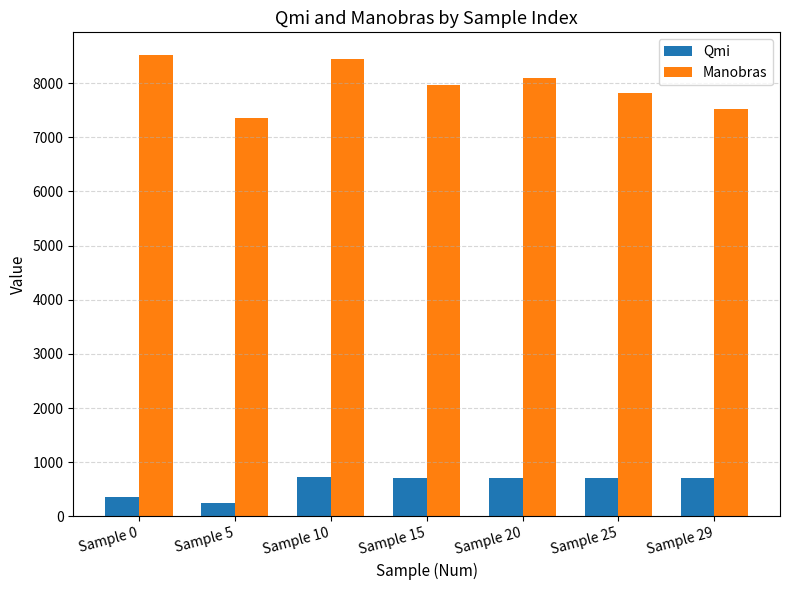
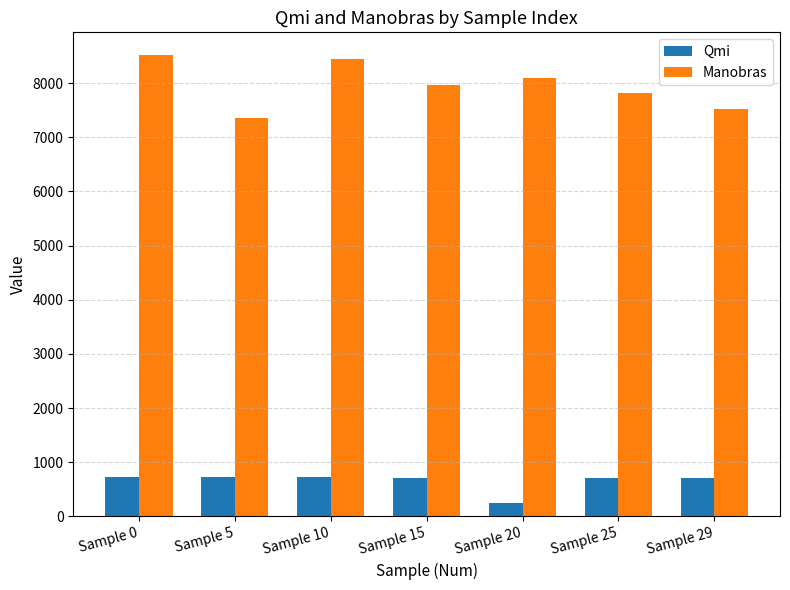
  {
    "Qmi": {
-     "Sample 0": 400,
-     "Sample 5": 200,
+     "Sample 0": 700,
+     "Sample 5": 700,
      "Sample 10": 700,
      "Sample 15": 700,
-     "Sample 20": 700,
+     "Sample 20": 200,
      "Sample 25": 700,
      "Sample 29": 700
    },
    "Manobras": {
      "Sample 0": 8500,
      "Sample 5": 7400,
      "Sample 10": 8400,
      "Sample 15": 8000,
      "Sample 20": 8100,
      "Sample 25": 7800,
      "Sample 29": 7500
    }
  }
